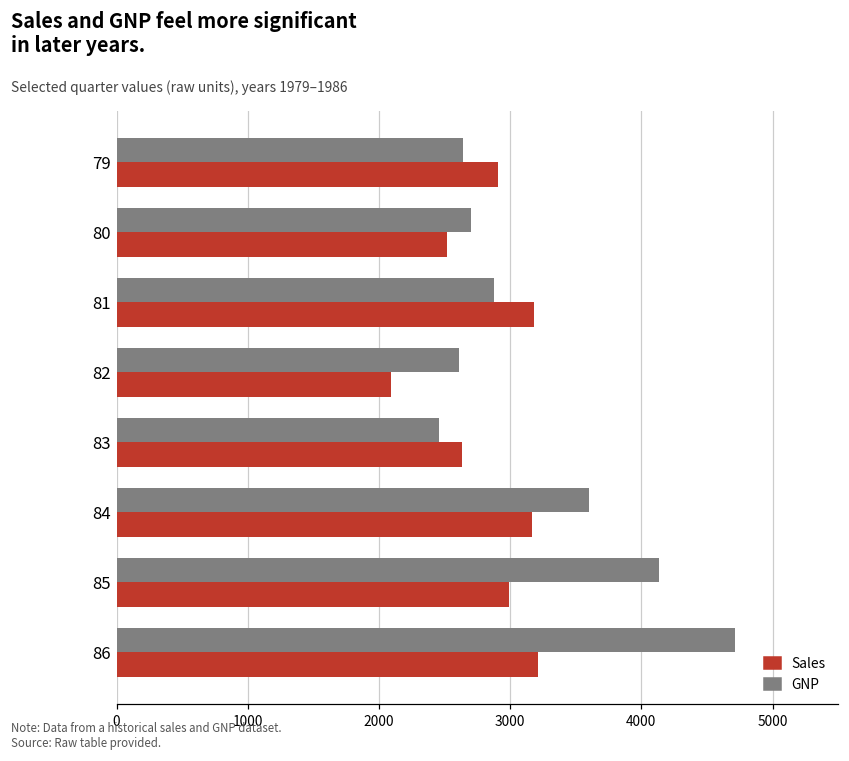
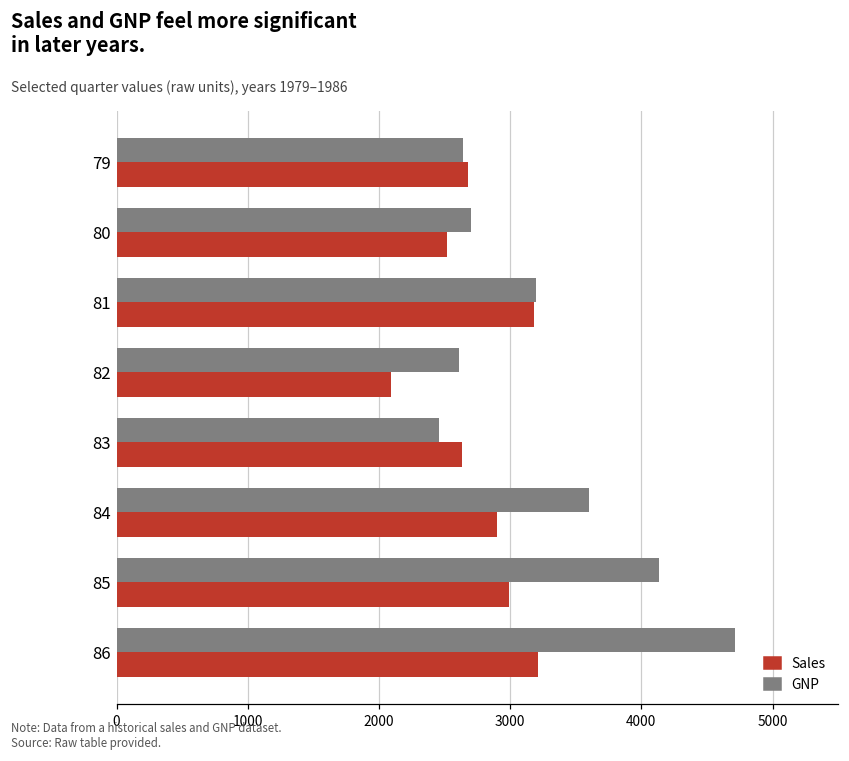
  {
    "Sales": {
-     "79": 2910,
+     "79": 2680,
      "80": 2520,
      "81": 3190,
      "82": 2090,
      "83": 2630,
-     "84": 3170,
+     "84": 2900,
      "85": 2990,
      "86": 3210
    },
    "GNP": {
      "79": 2640,
      "80": 2700,
-     "81": 2880,
+     "81": 3200,
      "82": 2610,
      "83": 2460,
      "84": 3600,
      "85": 4130,
      "86": 4720
    }
  }
